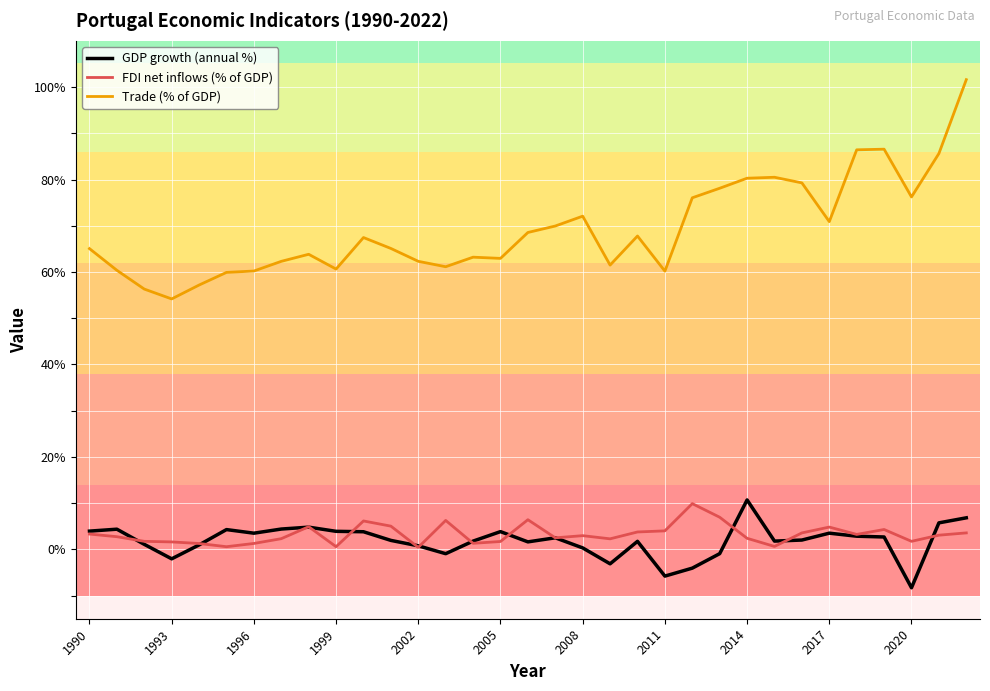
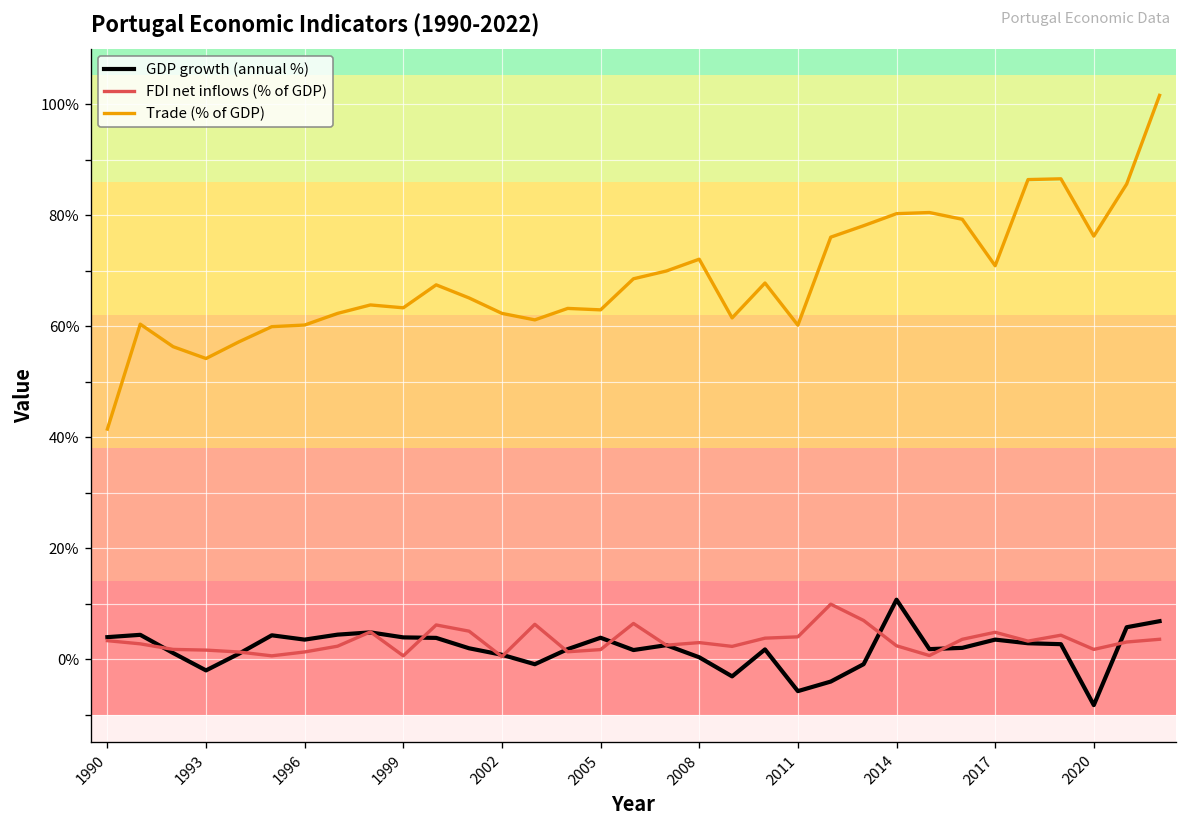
  {
    "GDP growth (annual %)": {
      "1990": "4%",
      "1993": "-2%",
      "1996": "4%",
      "1999": "4%",
      "2005": "4%",
      "2008": "0%",
      "2011": "-6%",
      "2014": "11%",
      "2017": "4%",
      "2020": "-8%"
    },
    "FDI net inflows (% of GDP)": {
      "1990": "3%",
      "1993": "2%",
      "1996": "1%",
      "1999": "1%",
      "2005": "2%",
      "2008": "3%",
      "2011": "4%",
      "2014": "2%",
      "2017": "5%",
      "2020": "2%"
    },
    "Trade (% of GDP)": {
-     "1990": "65%",
+     "1990": "41%",
      "1993": "54%",
      "1996": "60%",
-     "1999": "61%",
+     "1999": "63%",
      "2002": "62%",
      "2005": "63%",
      "2008": "72%",
      "2011": "60%",
      "2014": "80%",
      "2017": "71%",
      "2020": "76%"
    }
  }
